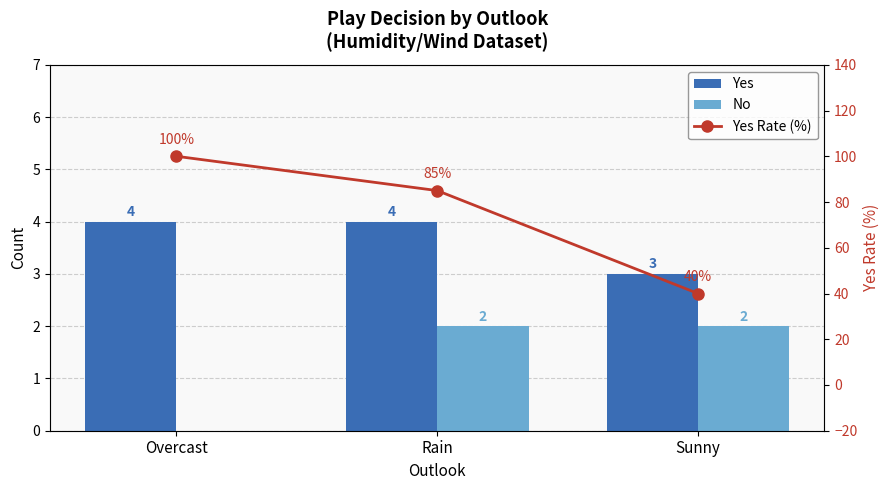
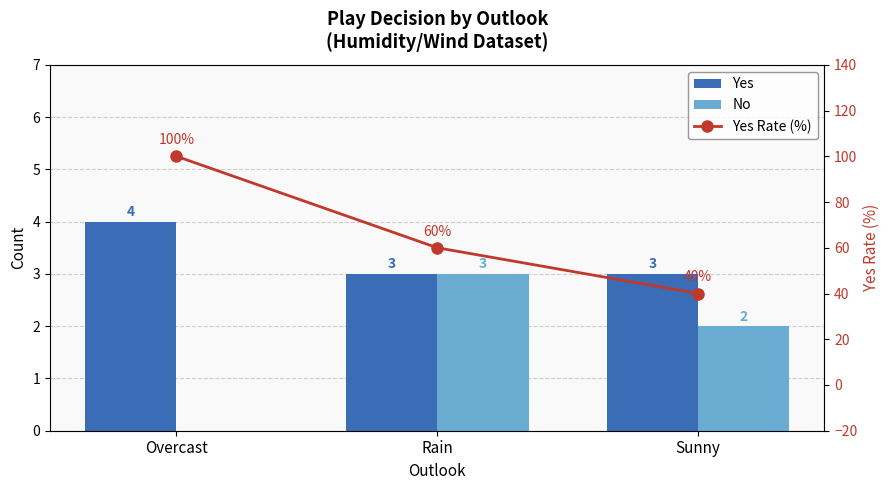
  {
    "Yes": {
      "Overcast": "4",
-     "Rain": "4",
+     "Rain": "3",
      "Sunny": "3"
    },
    "No": {
-     "Rain": "2",
+     "Rain": "3",
      "Sunny": "2"
    },
    "Yes Rate (%)": {
      "Overcast": "100%",
-     "Rain": "85%",
+     "Rain": "60%",
      "Sunny": "40%"
    }
  }
